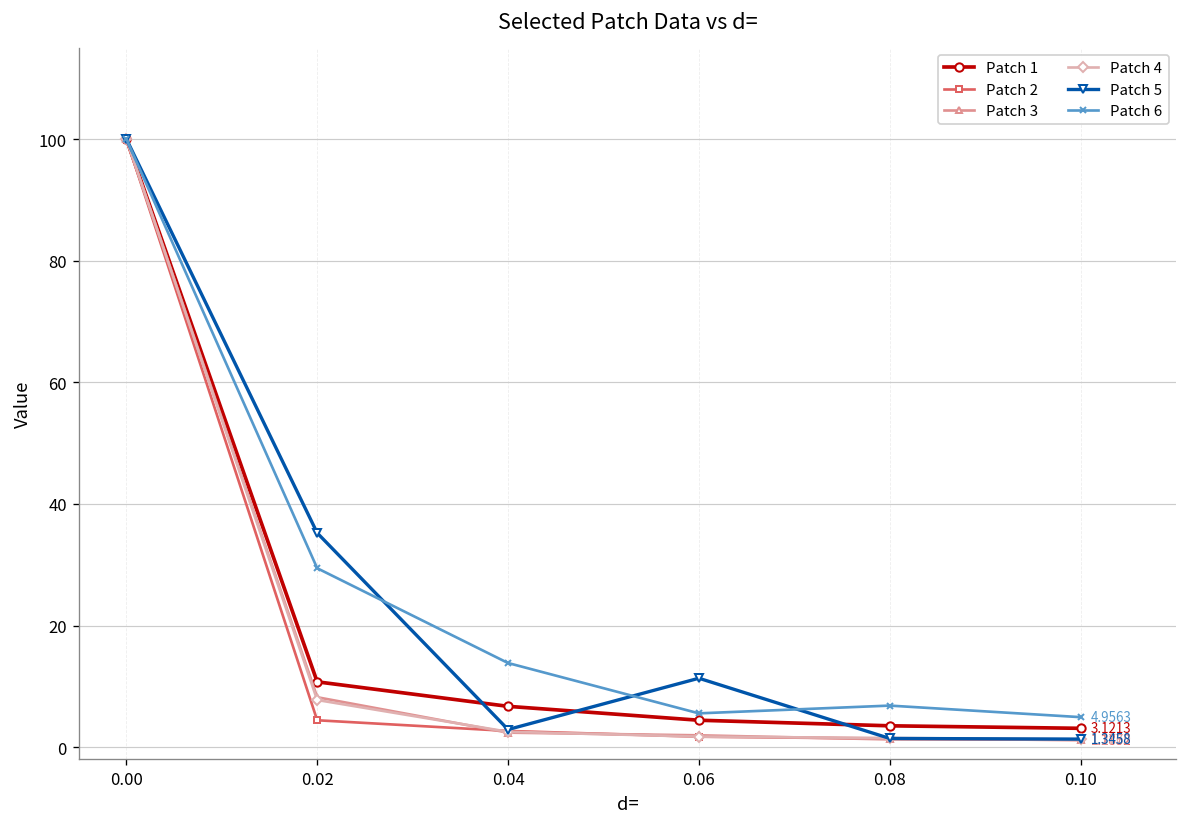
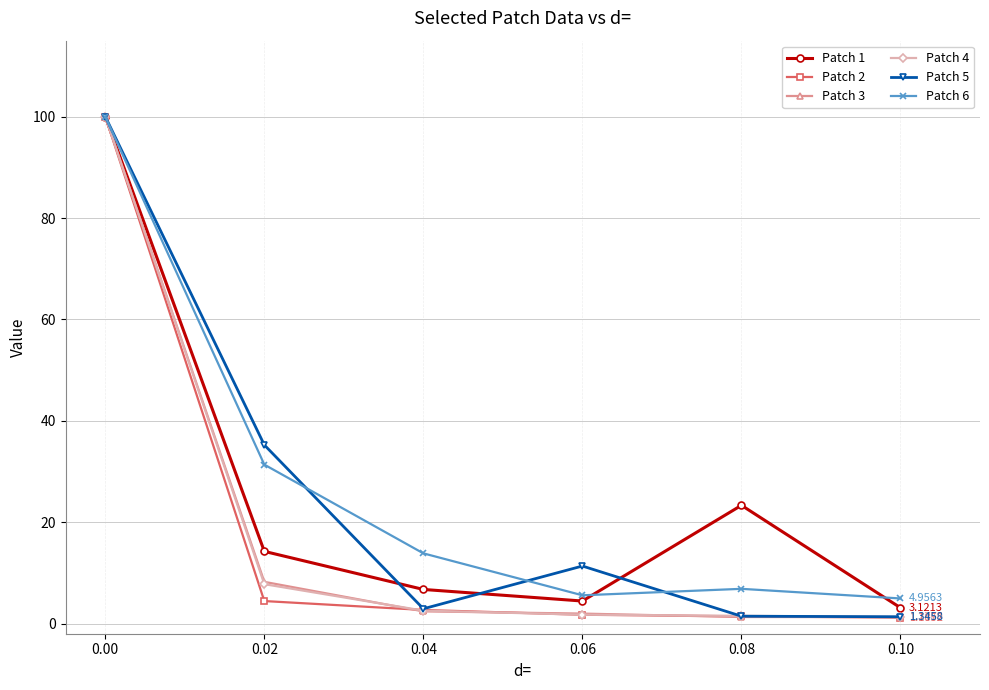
  {
    "Patch 1": {
-     "0.02": 11,
+     "0.02": 14,
      "0.04": 7,
      "0.06": 4,
-     "0.08": 4
+     "0.08": 23
    },
    "Patch 2": {
      "0.02": 4
    },
    "Patch 5": {
      "0.02": 35,
      "0.06": 11
    },
    "Patch 6": {
-     "0.02": 29,
+     "0.02": 31,
      "0.04": 14,
      "0.06": 6,
      "0.08": 7
    }
  }
